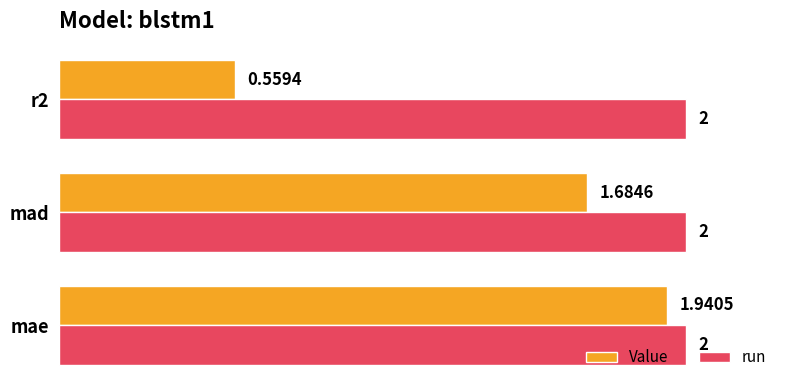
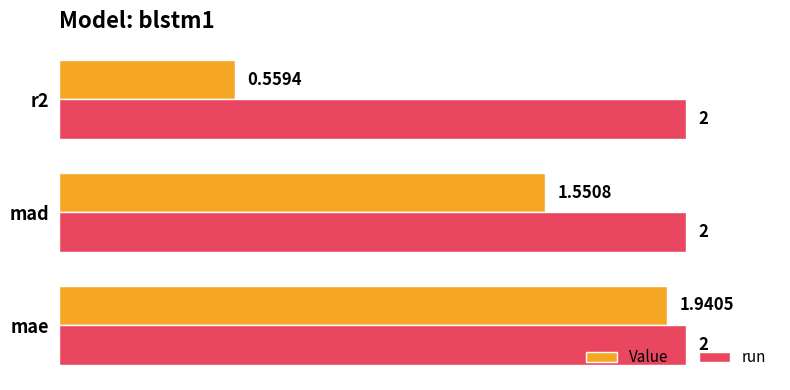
  {
    "Value": {
      "r2": 0.5594,
-     "mad": 1.6846,
+     "mad": 1.5508,
      "mae": 1.9405
    },
    "run": {
      "r2": 2,
      "mad": 2,
      "mae": 2
    }
  }
